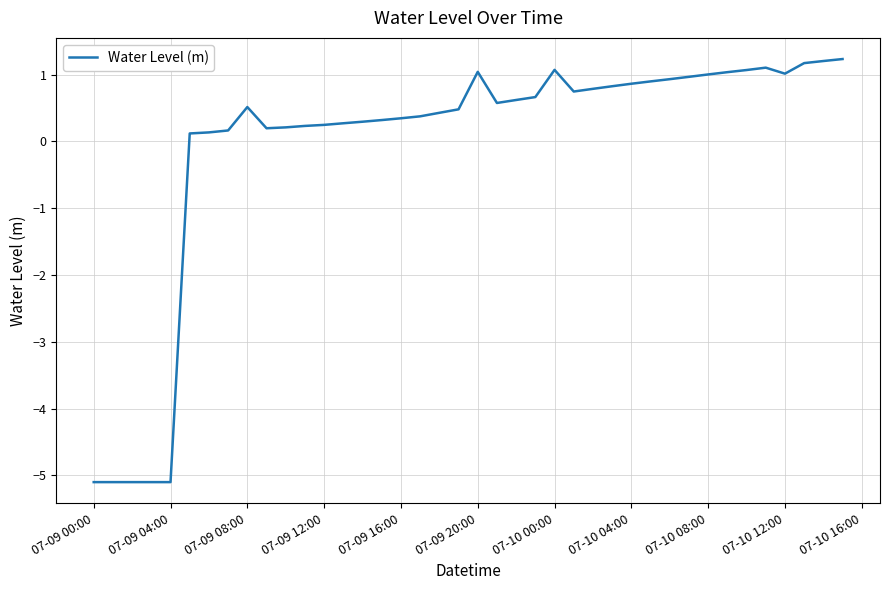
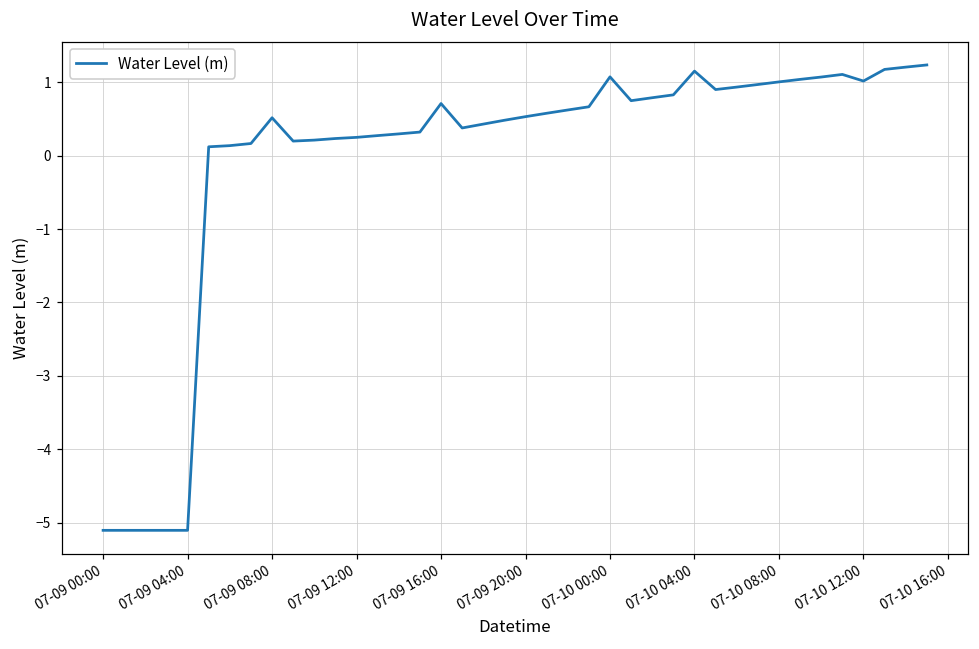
  {
    "07-09 00:00": -5.1,
    "07-09 04:00": -5.1,
    "07-09 08:00": 0.5,
    "07-09 12:00": 0.2,
-   "07-09 16:00": 0.3,
-   "07-09 20:00": 1.0,
+   "07-09 16:00": 0.7,
+   "07-09 20:00": 0.5,
    "07-10 00:00": 1.1,
-   "07-10 04:00": 0.9,
+   "07-10 04:00": 1.1,
    "07-10 08:00": 1.0,
    "07-10 12:00": 1.0
  }
